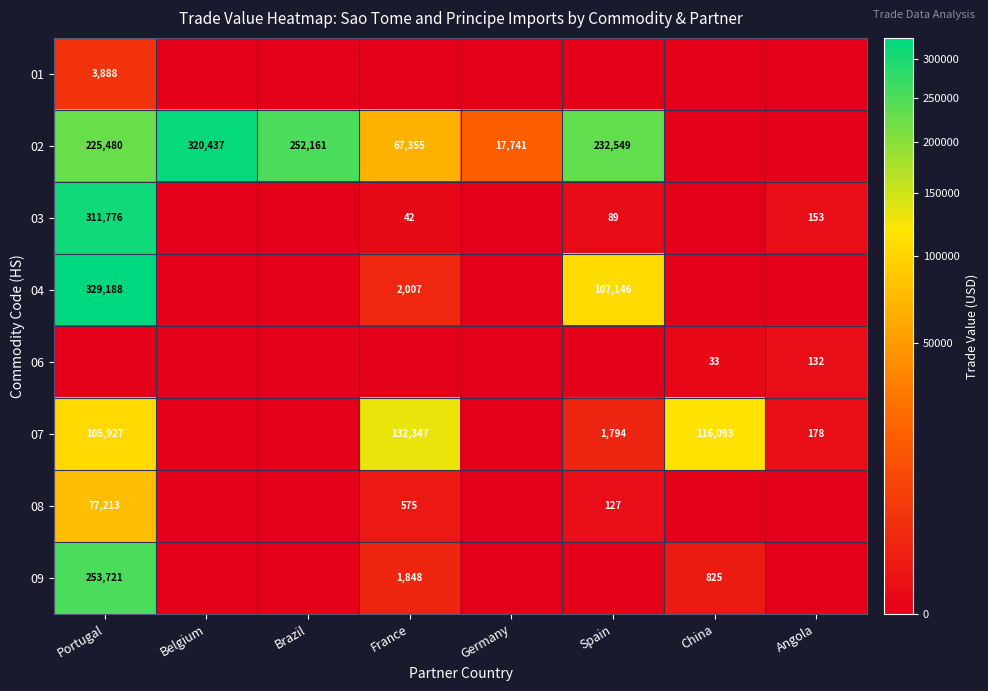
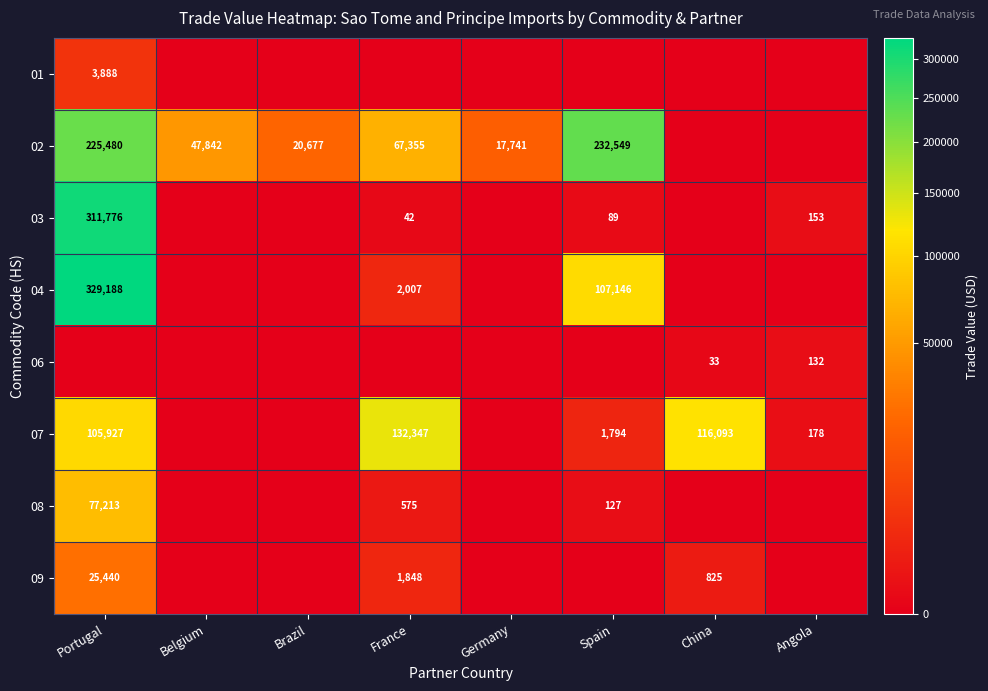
  {
    "01": {
      "Portugal": "3,888"
    },
    "02": {
      "Portugal": "225,480",
-     "Belgium": "320,437",
-     "Brazil": "252,161",
+     "Belgium": "47,842",
+     "Brazil": "20,677",
      "France": "67,355",
      "Germany": "17,741",
      "Spain": "232,549"
    },
    "03": {
      "Portugal": "311,776",
      "France": "42",
      "Spain": "89",
      "Angola": "153"
    },
    "04": {
      "Portugal": "329,188",
      "France": "2,007",
      "Spain": "107,146"
    },
    "06": {
      "China": "33",
      "Angola": "132"
    },
    "07": {
      "Portugal": "105,927",
      "France": "132,347",
      "Spain": "1,794",
      "China": "116,093",
      "Angola": "178"
    },
    "08": {
      "Portugal": "77,213",
      "France": "575",
      "Spain": "127"
    },
    "09": {
-     "Portugal": "253,721",
+     "Portugal": "25,440",
      "France": "1,848",
      "China": "825"
    }
  }
